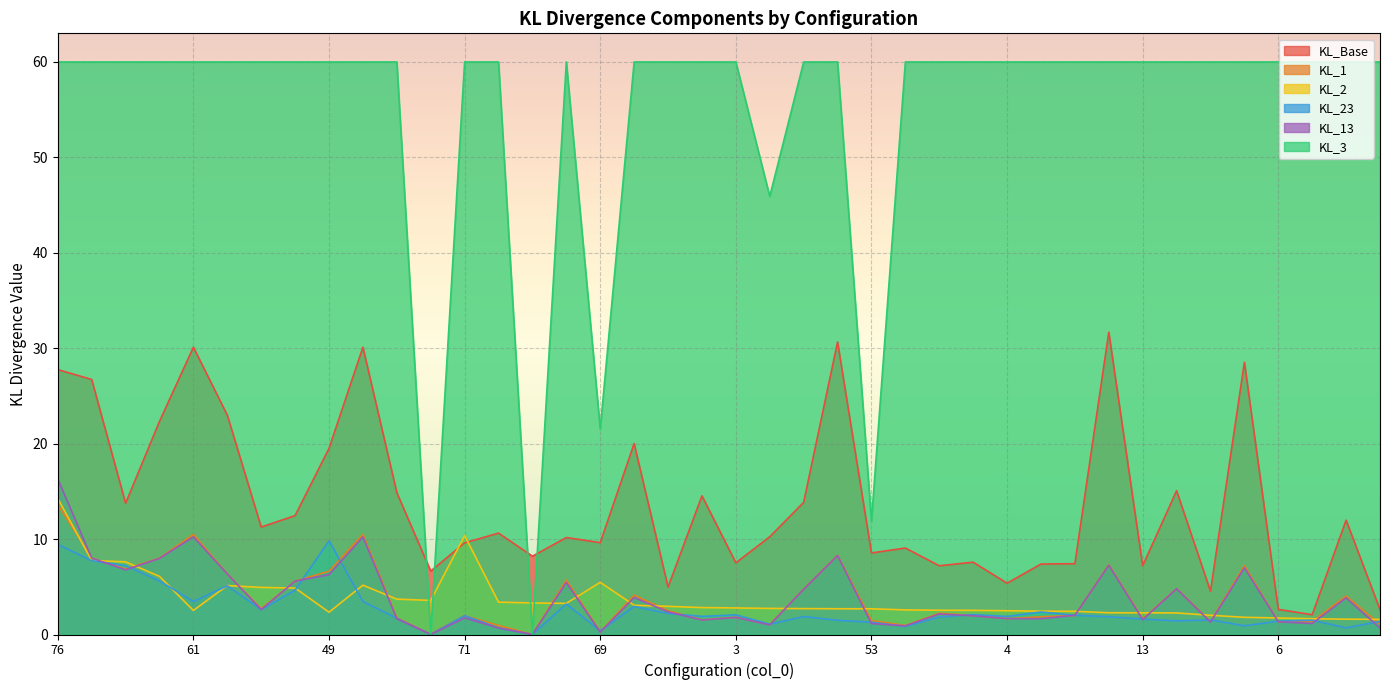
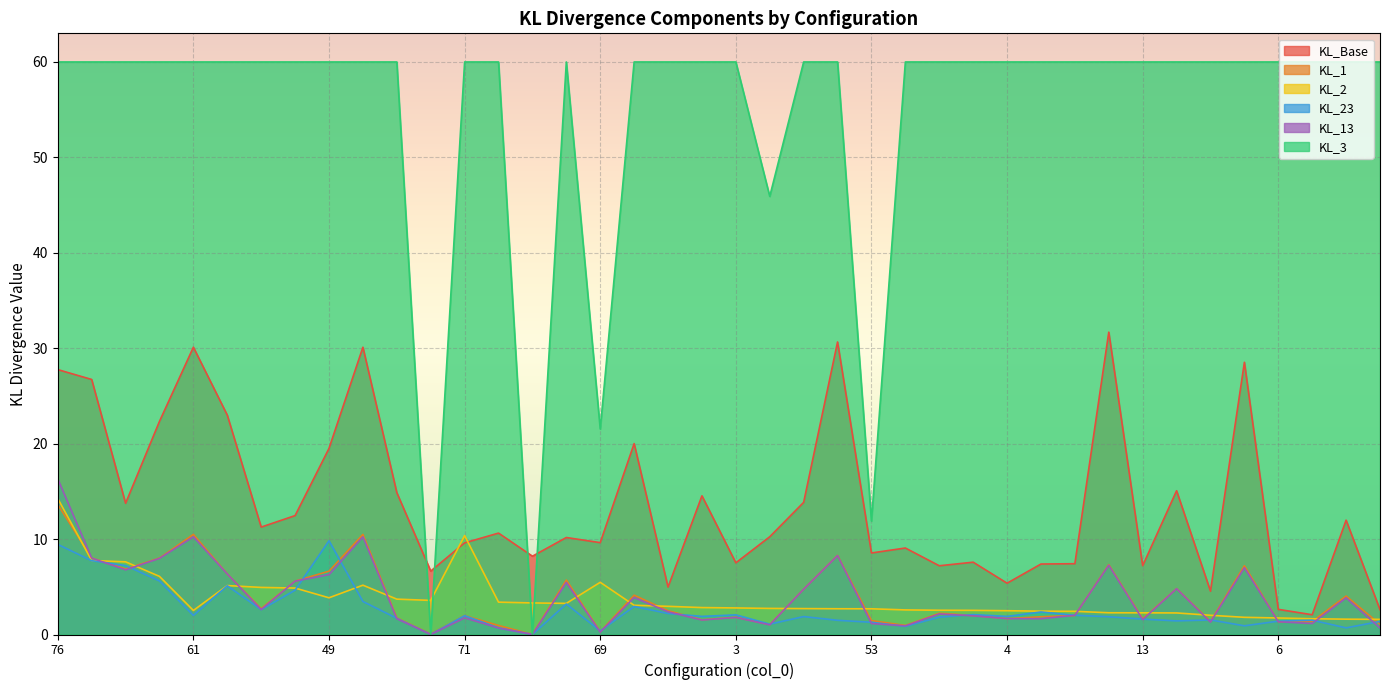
  {
    "KL_2": {
      "76": 14,
      "61": 3,
-     "49": 2,
+     "49": 4,
      "71": 10,
      "69": 5,
      "53": 3,
      "4": 2
    },
    "KL_23": {
      "76": 9,
-     "61": 3,
+     "61": 2,
      "49": 10
    },
    "KL_13": {
      "76": 16,
      "49": 6
    },
    "KL_3": {
      "76": 60,
      "61": 60,
      "49": 60,
      "71": 60,
      "69": 22,
      "53": 12,
      "4": 60
    }
  }
